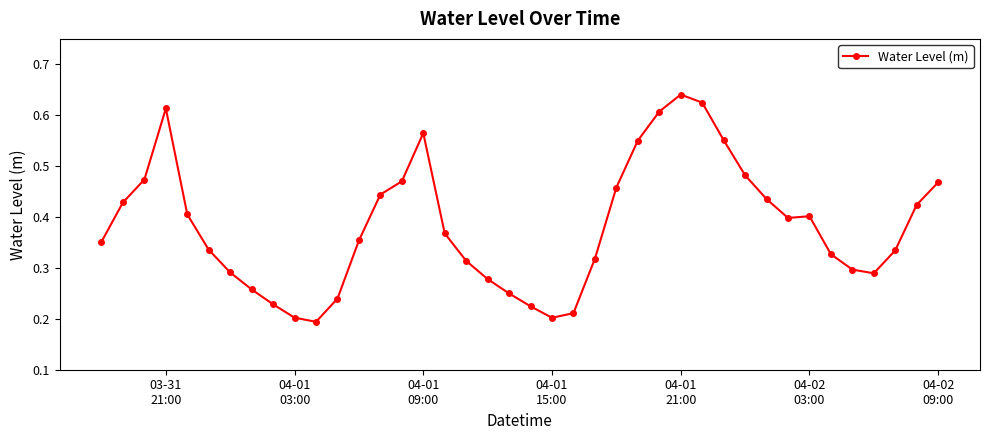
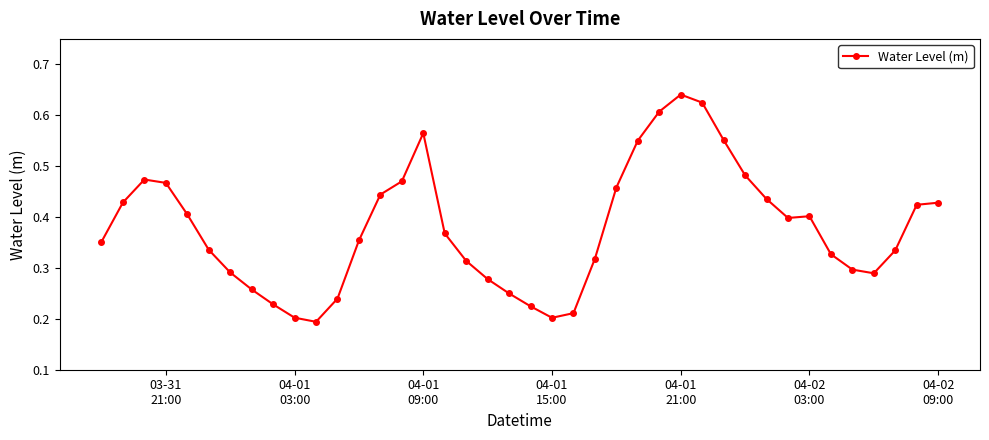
  {
-   "03-31 21:00": 0.61,
+   "03-31 21:00": 0.47,
    "04-01 03:00": 0.20,
    "04-01 09:00": 0.56,
    "04-01 15:00": 0.20,
    "04-01 21:00": 0.64,
    "04-02 03:00": 0.40,
-   "04-02 09:00": 0.47
+   "04-02 09:00": 0.43
  }
